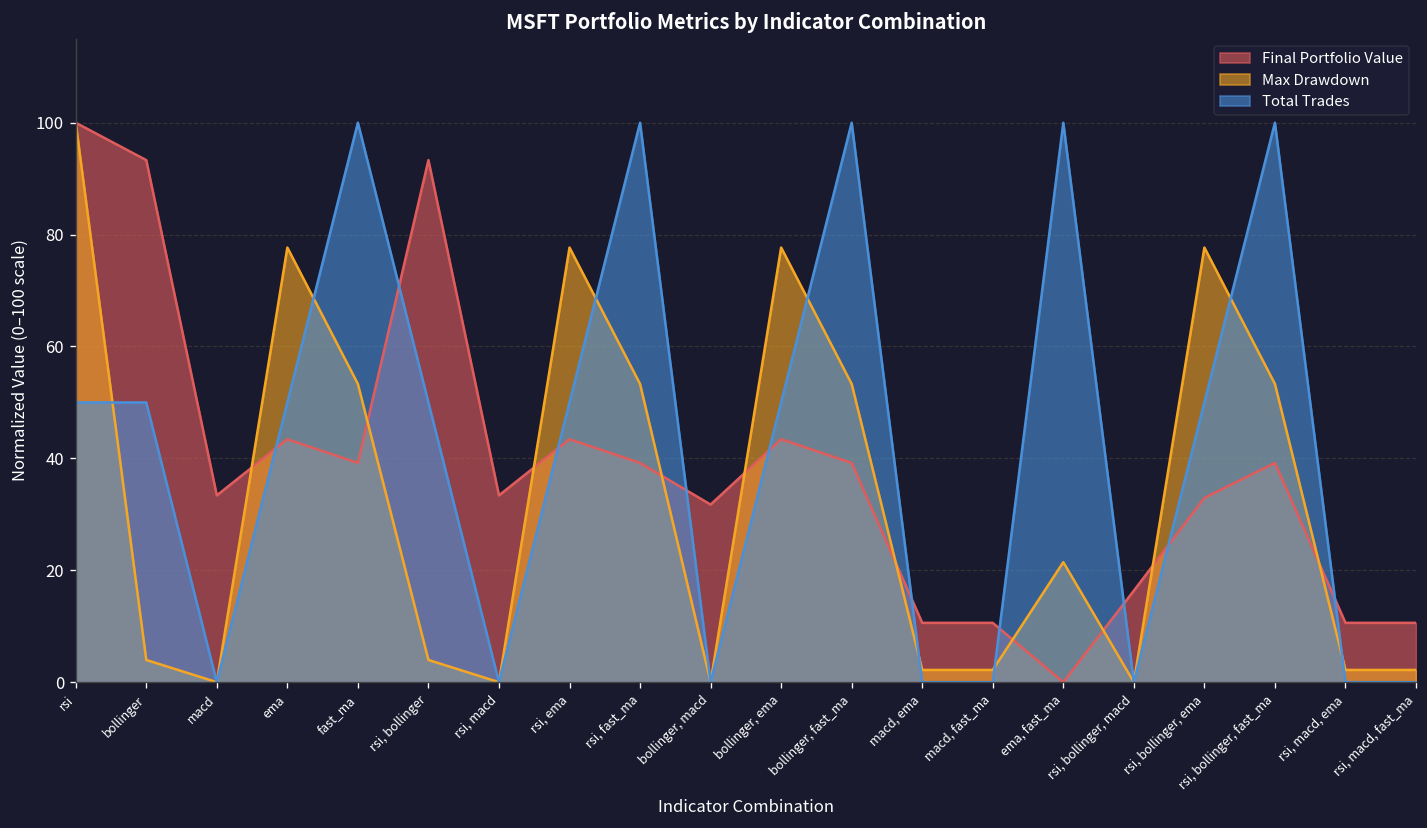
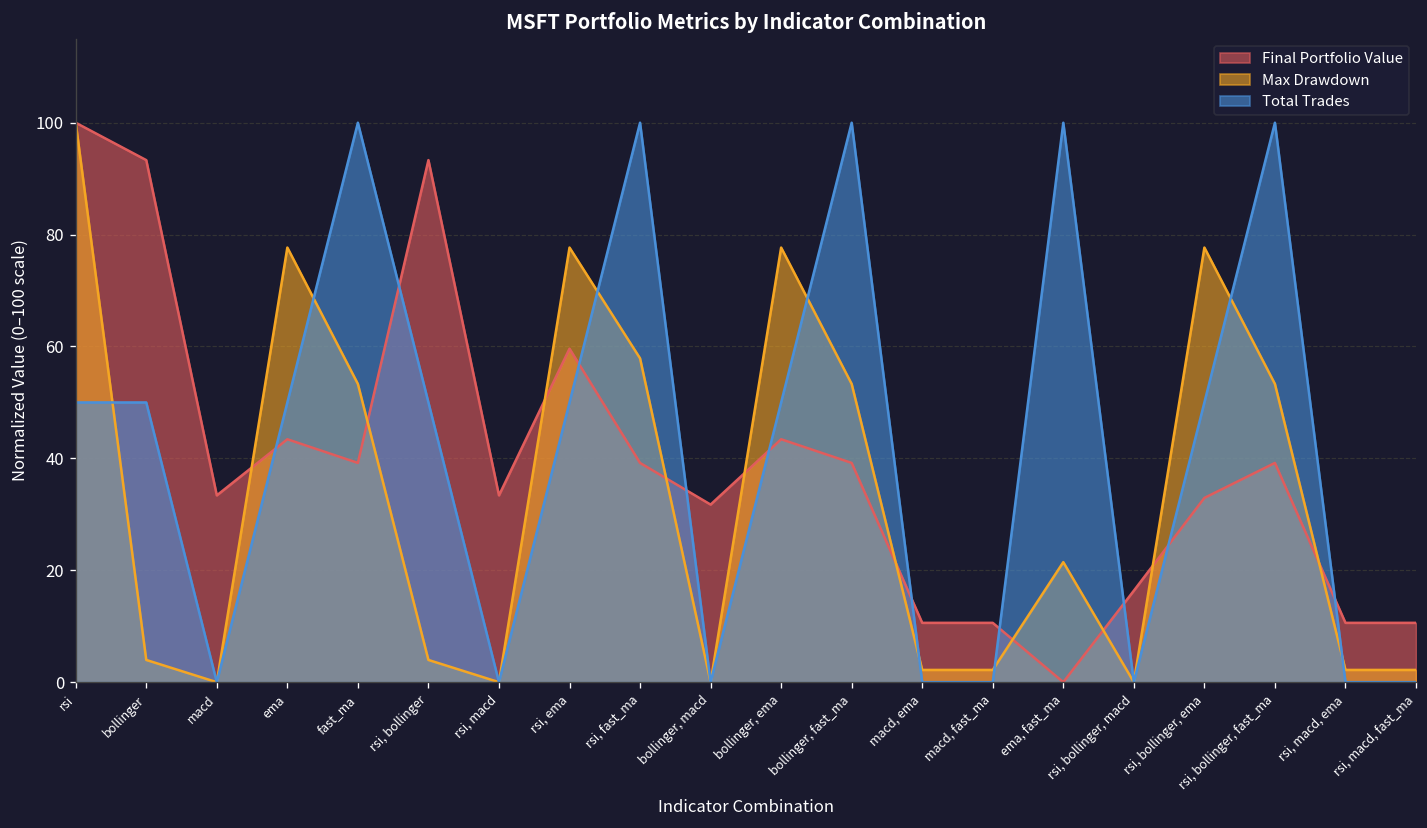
  {
    "Final Portfolio Value": {
      "bollinger": 93,
      "macd": 33,
      "ema": 43,
      "fast_ma": 39,
      "rsi, bollinger": 93,
      "rsi, macd": 33,
-     "rsi, ema": 43,
+     "rsi, ema": 60,
      "rsi, fast_ma": 39,
      "bollinger, macd": 32,
      "bollinger, ema": 43,
      "bollinger, fast_ma": 39,
      "macd, ema": 11,
      "macd, fast_ma": 11,
      "ema, fast_ma": 0,
      "rsi, bollinger, macd": 16,
      "rsi, bollinger, ema": 33,
      "rsi, bollinger, fast_ma": 39,
      "rsi, macd, ema": 11,
      "rsi, macd, fast_ma": 11
    },
    "Max Drawdown": {
      "bollinger": 4,
      "ema": 78,
      "fast_ma": 53,
      "rsi, bollinger": 4,
      "rsi, ema": 78,
-     "rsi, fast_ma": 53,
+     "rsi, fast_ma": 58,
      "bollinger, ema": 78,
      "bollinger, fast_ma": 53,
      "macd, ema": 2,
      "macd, fast_ma": 2,
      "ema, fast_ma": 21,
      "rsi, bollinger, ema": 78,
      "rsi, bollinger, fast_ma": 53,
      "rsi, macd, ema": 2,
      "rsi, macd, fast_ma": 2
    },
    "Total Trades": {
      "rsi": 50,
      "bollinger": 50,
      "ema": 50,
      "fast_ma": 100,
      "rsi, bollinger": 50,
      "rsi, ema": 50,
      "rsi, fast_ma": 100,
      "bollinger, ema": 50,
      "bollinger, fast_ma": 100,
      "macd, ema": 0,
      "macd, fast_ma": 0,
      "ema, fast_ma": 100,
      "rsi, bollinger, ema": 50,
      "rsi, bollinger, fast_ma": 100,
      "rsi, macd, ema": 0,
      "rsi, macd, fast_ma": 0
    }
  }
